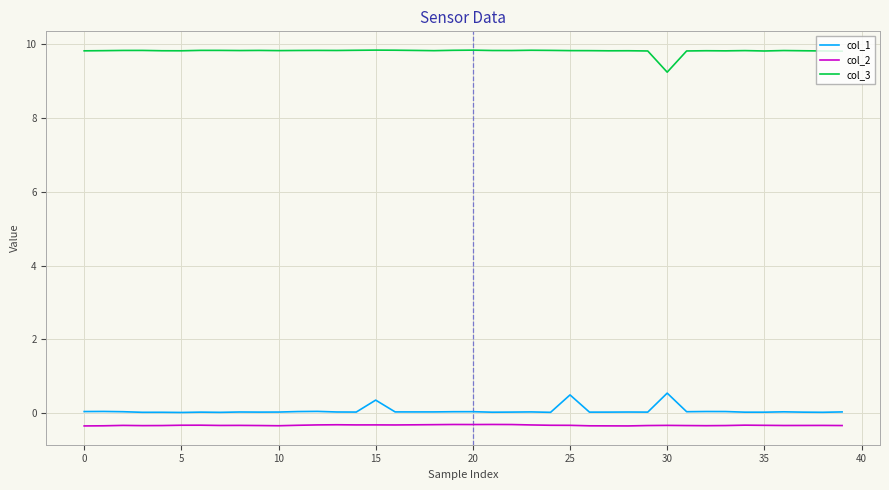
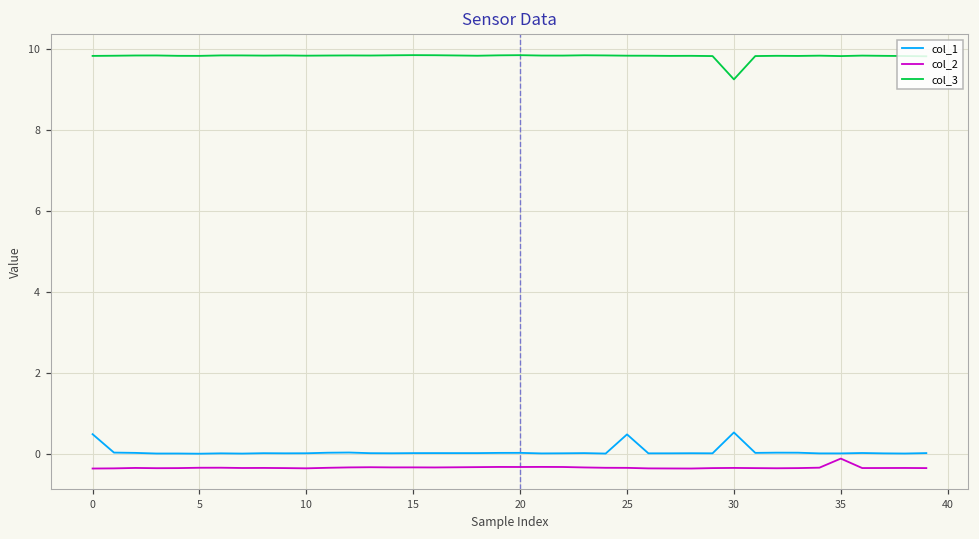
  {
    "col_1": {
-     "0": 0.0,
+     "0": 0.5,
      "5": 0.0,
      "10": 0.0,
-     "15": 0.4,
+     "15": 0.0,
      "20": 0.0,
      "25": 0.5,
      "30": 0.5,
      "35": 0.0
    },
    "col_2": {
      "0": -0.3,
      "5": -0.3,
      "10": -0.3,
      "15": -0.3,
      "20": -0.3,
      "25": -0.3,
      "30": -0.3,
-     "35": -0.3
+     "35": -0.1
    },
    "col_3": {
      "0": 9.8,
      "5": 9.8,
      "10": 9.8,
      "15": 9.8,
      "20": 9.8,
      "25": 9.8,
      "30": 9.2,
      "35": 9.8
    }
  }
